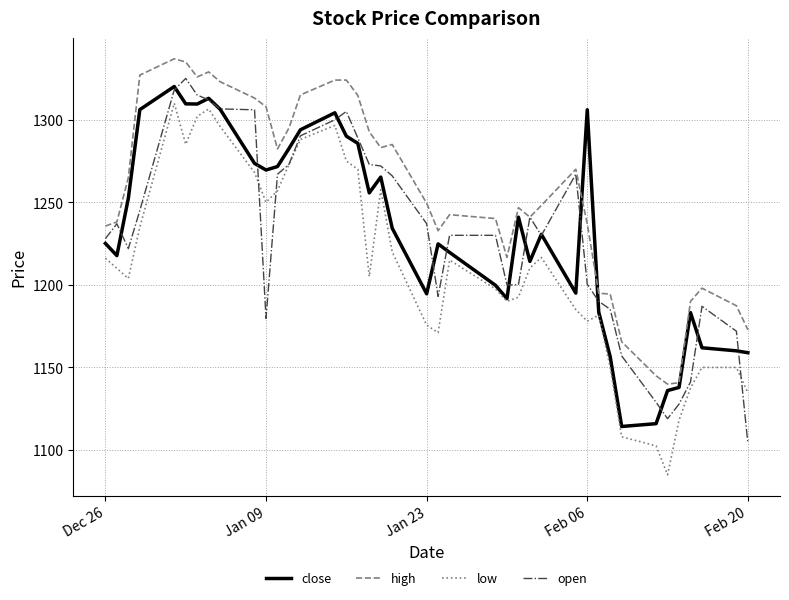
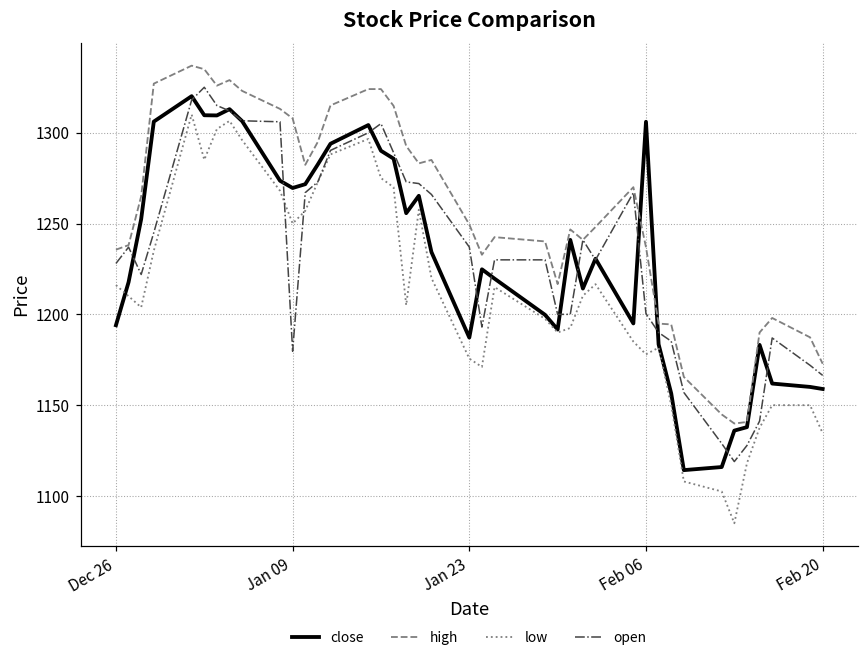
  {
    "close": {
-     "Dec 26": 1225,
+     "Dec 26": 1194,
      "Jan 09": 1270,
-     "Jan 23": 1195,
+     "Jan 23": 1187,
      "Feb 06": 1306,
      "Feb 20": 1159
    },
    "open": {
      "Dec 26": 1228,
      "Jan 09": 1180,
      "Jan 23": 1237,
      "Feb 06": 1200,
-     "Feb 20": 1104
+     "Feb 20": 1166
    }
  }
